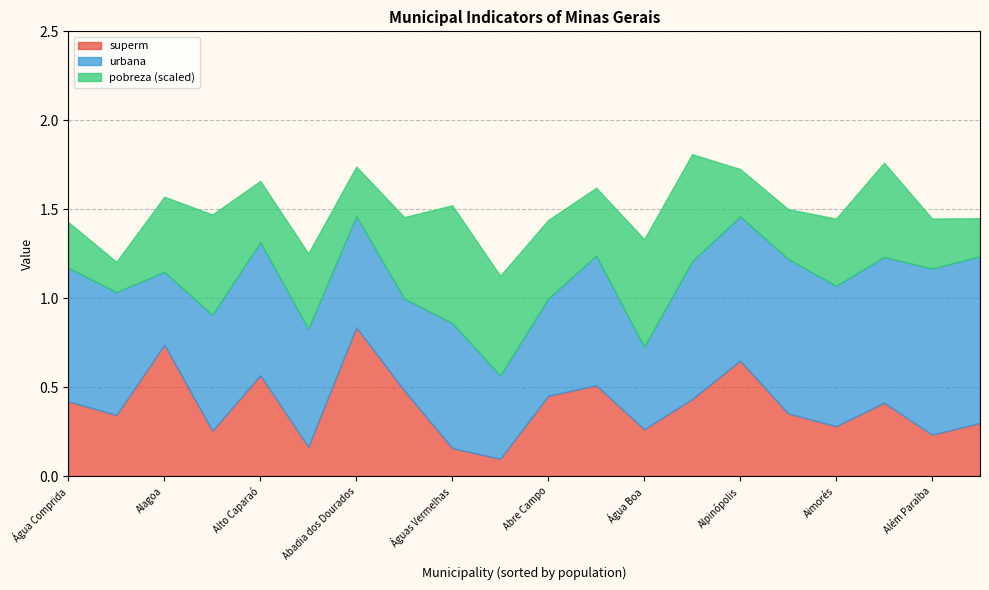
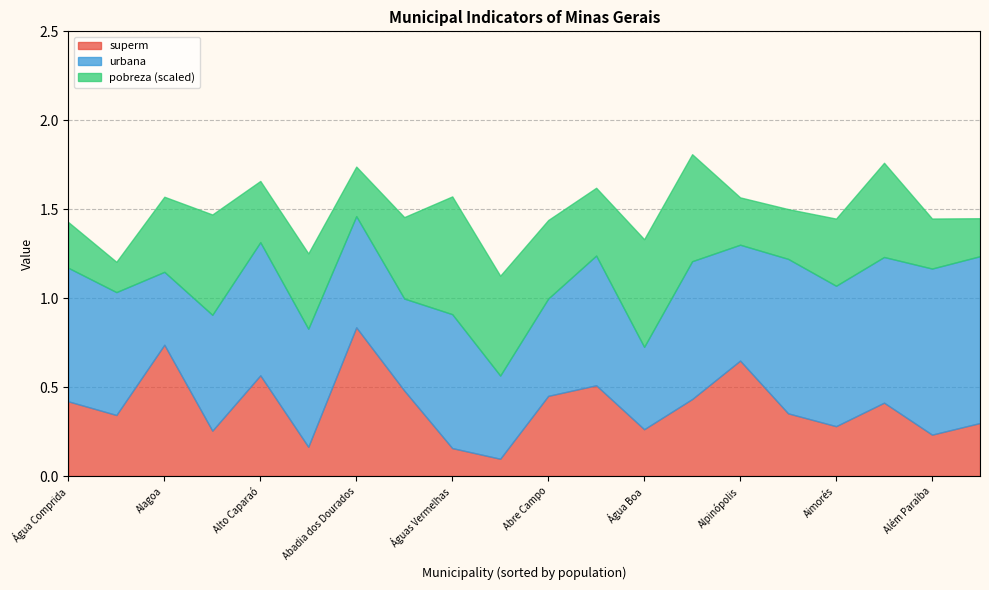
  {
    "superm": {
      "Água Comprida": 0.42,
      "Alagoa": 0.74,
      "Alto Caparaó": 0.57,
      "Abadia dos Dourados": 0.84,
      "Águas Vermelhas": 0.16,
      "Abre Campo": 0.45,
      "Alpinópolis": 0.65,
      "Além Paraíba": 0.23
    },
    "urbana": {
      "Água Comprida": 0.75,
      "Alagoa": 0.41,
      "Alto Caparaó": 0.75,
      "Abadia dos Dourados": 0.62,
-     "Águas Vermelhas": 0.70,
+     "Águas Vermelhas": 0.75,
      "Abre Campo": 0.55,
-     "Alpinópolis": 0.81,
+     "Alpinópolis": 0.65,
      "Além Paraíba": 0.93
    },
    "pobreza (scaled)": {
      "Água Comprida": 0.26,
      "Alagoa": 0.42,
      "Alto Caparaó": 0.34,
      "Abadia dos Dourados": 0.28,
      "Águas Vermelhas": 0.66,
      "Abre Campo": 0.44,
      "Alpinópolis": 0.27,
      "Além Paraíba": 0.28
    }
  }
